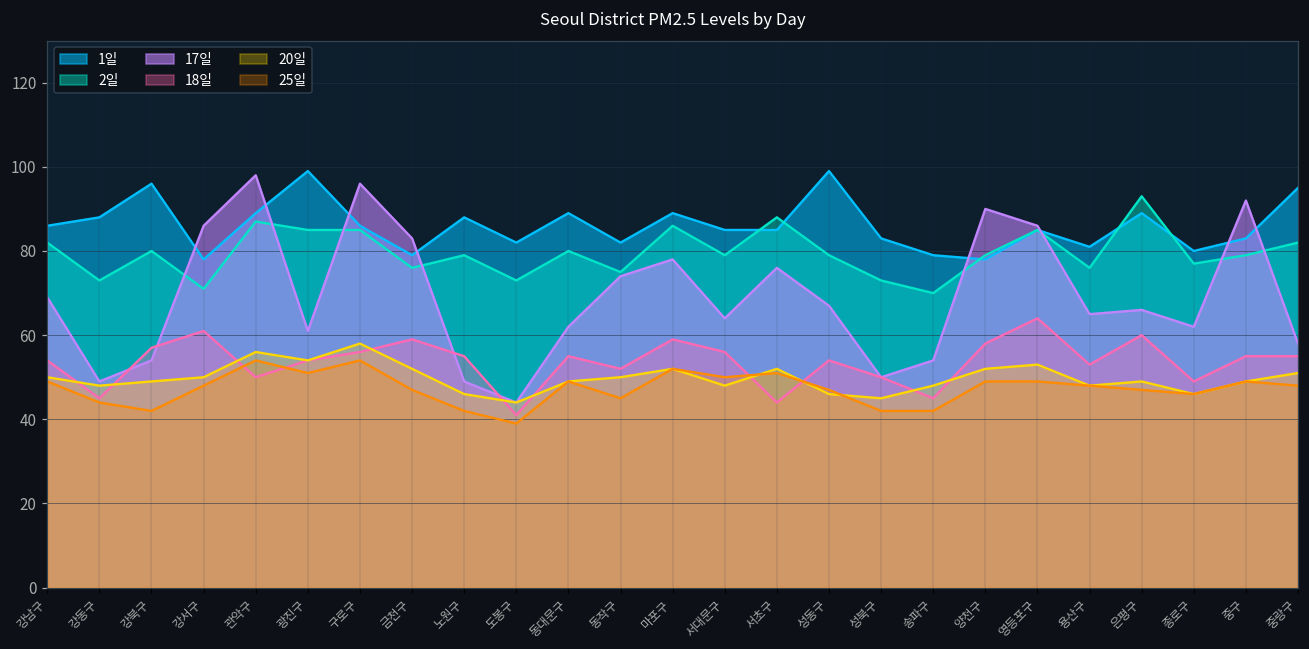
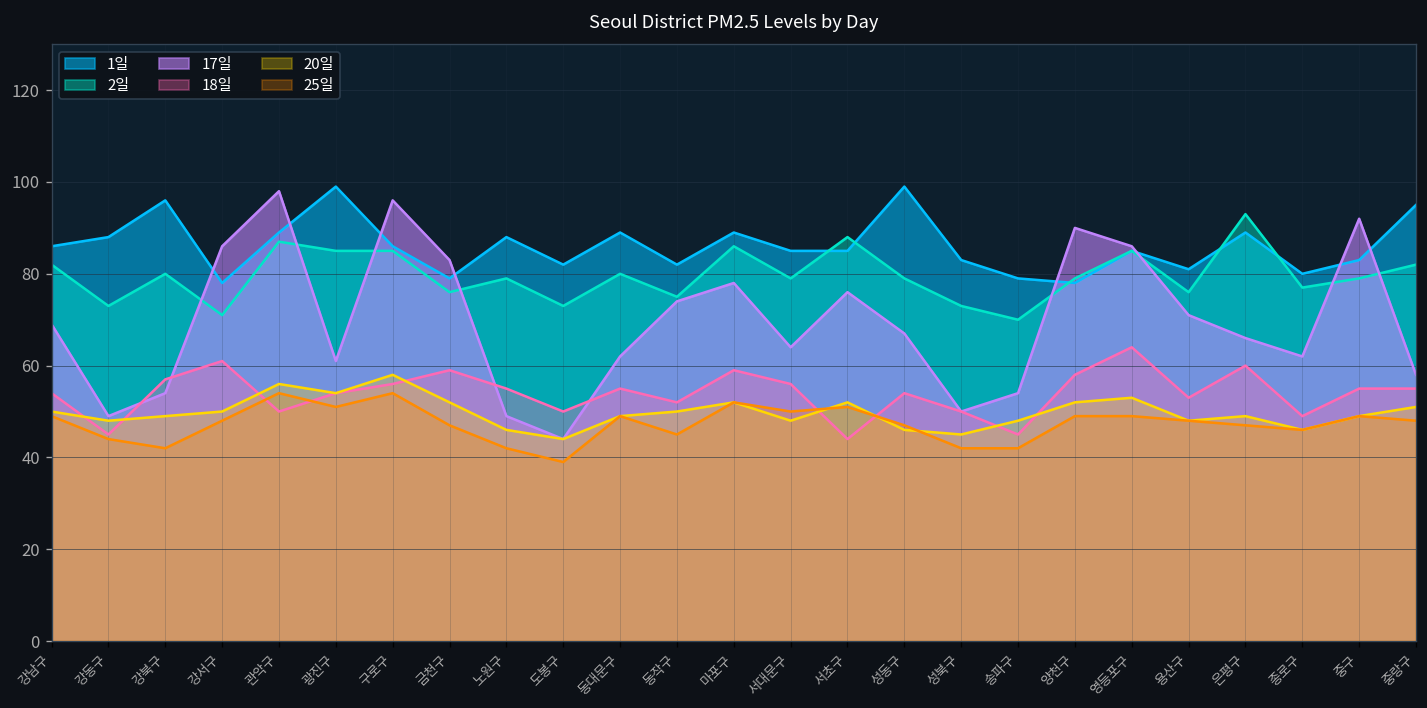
  {
    "1일": {
      "강남구": 86,
      "강동구": 88,
      "강북구": 96,
      "강서구": 78,
      "관악구": 89,
      "광진구": 99,
      "구로구": 86,
      "금천구": 79,
      "노원구": 88,
      "도봉구": 82,
      "동대문구": 89,
      "동작구": 82,
      "마포구": 89,
      "서대문구": 85,
      "서초구": 85,
      "성동구": 99,
      "성북구": 83,
      "송파구": 79,
      "양천구": 78,
      "용산구": 81,
      "은평구": 89,
      "종로구": 80,
      "중구": 83,
      "중랑구": 95
    },
    "2일": {
      "강남구": 82,
      "강동구": 73,
      "강북구": 80,
      "강서구": 71,
      "관악구": 87,
      "광진구": 85,
      "구로구": 85,
      "금천구": 76,
      "노원구": 79,
      "도봉구": 73,
      "동대문구": 80,
      "동작구": 75,
      "마포구": 86,
      "서대문구": 79,
      "서초구": 88,
      "성동구": 79,
      "성북구": 73,
      "송파구": 70,
      "양천구": 79,
      "용산구": 76,
      "은평구": 93,
      "종로구": 77,
      "중구": 79,
      "중랑구": 82
    },
    "17일": {
      "강남구": 69,
      "강동구": 49,
      "강북구": 54,
      "강서구": 86,
      "관악구": 98,
      "광진구": 61,
      "구로구": 96,
      "금천구": 83,
      "노원구": 49,
      "동대문구": 62,
      "동작구": 74,
      "마포구": 78,
      "서대문구": 64,
      "서초구": 76,
      "성동구": 67,
      "송파구": 54,
      "양천구": 90,
      "영등포구": 86,
-     "용산구": 65,
+     "용산구": 71,
      "은평구": 66,
      "종로구": 62,
      "중구": 92,
      "중랑구": 58
    },
    "18일": {
      "강남구": 54,
      "강동구": 45,
      "강북구": 57,
      "강서구": 61,
      "관악구": 50,
      "구로구": 56,
      "금천구": 59,
      "노원구": 55,
-     "도봉구": 41,
+     "도봉구": 50,
      "동대문구": 55,
      "동작구": 52,
      "마포구": 59,
      "서대문구": 56,
      "서초구": 44,
      "성동구": 54,
      "송파구": 45,
      "양천구": 58,
      "영등포구": 64,
      "용산구": 53,
      "은평구": 60,
      "종로구": 49,
      "중구": 55,
      "중랑구": 55
    }
  }
